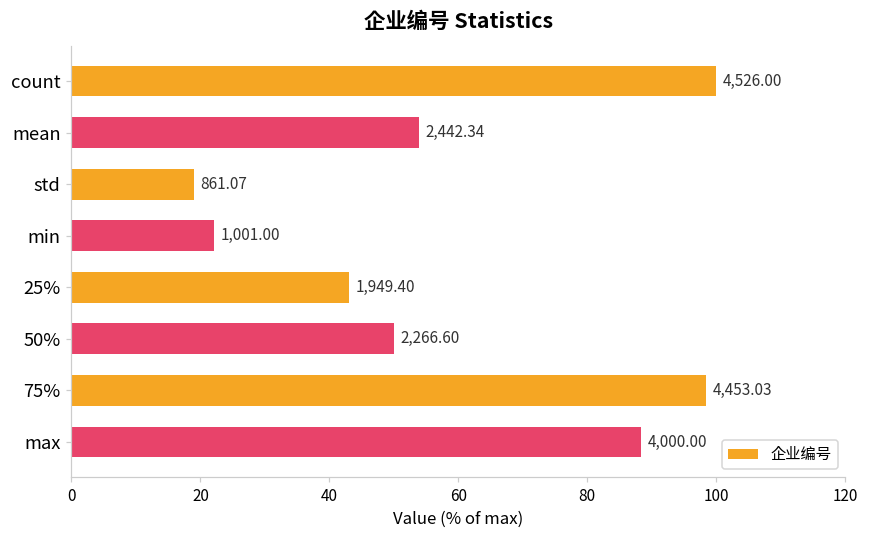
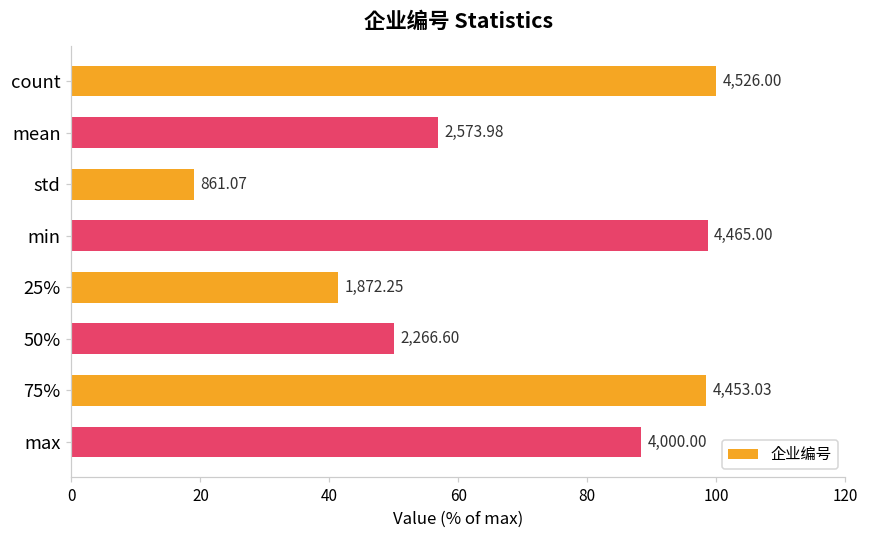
  {
-   "mean": "2,442.34",
-   "min": "1,001.00",
-   "25%": "1,949.40"
+   "mean": "2,573.98",
+   "min": "4,465.00",
+   "25%": "1,872.25"
  }
